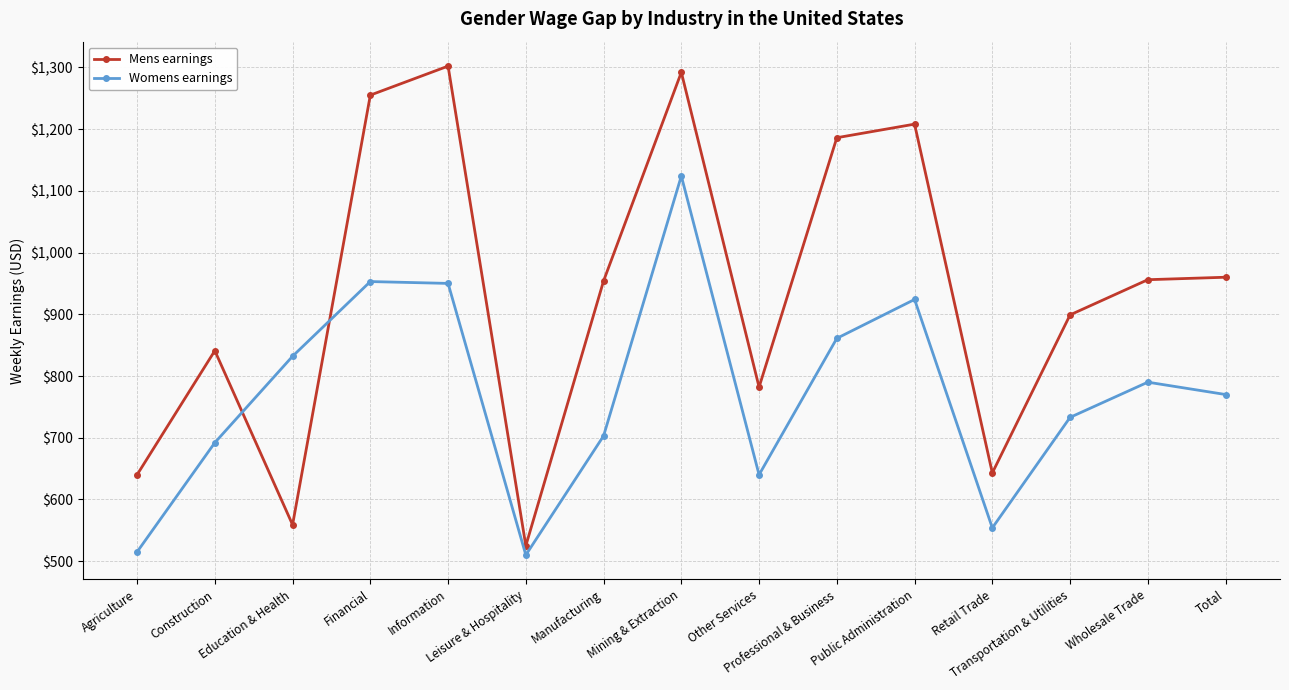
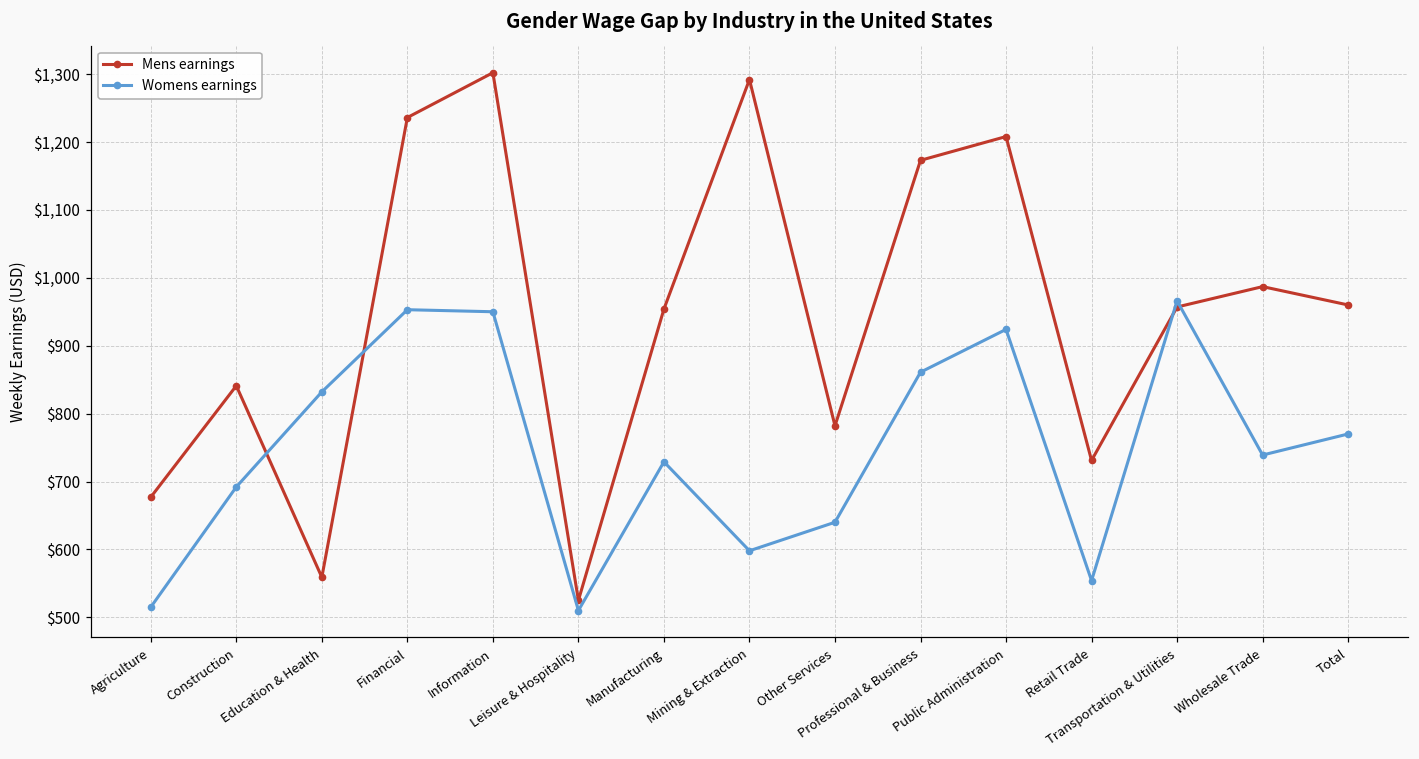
  {
    "Mens earnings": {
-     "Agriculture": "$640",
+     "Agriculture": "$680",
      "Construction": "$840",
      "Education & Health": "$560",
-     "Financial": "$1,260",
+     "Financial": "$1,240",
      "Information": "$1,300",
      "Leisure & Hospitality": "$530",
      "Manufacturing": "$950",
      "Mining & Extraction": "$1,290",
      "Other Services": "$780",
-     "Professional & Business": "$1,190",
+     "Professional & Business": "$1,170",
      "Public Administration": "$1,210",
-     "Retail Trade": "$640",
-     "Transportation & Utilities": "$900",
-     "Wholesale Trade": "$960",
+     "Retail Trade": "$730",
+     "Transportation & Utilities": "$960",
+     "Wholesale Trade": "$990",
      "Total": "$960"
    },
    "Womens earnings": {
      "Agriculture": "$520",
      "Construction": "$690",
      "Education & Health": "$830",
      "Financial": "$950",
      "Information": "$950",
      "Leisure & Hospitality": "$510",
-     "Manufacturing": "$700",
-     "Mining & Extraction": "$1,120",
+     "Manufacturing": "$730",
+     "Mining & Extraction": "$600",
      "Other Services": "$640",
      "Professional & Business": "$860",
      "Public Administration": "$920",
      "Retail Trade": "$550",
-     "Transportation & Utilities": "$730",
-     "Wholesale Trade": "$790",
+     "Transportation & Utilities": "$970",
+     "Wholesale Trade": "$740",
      "Total": "$770"
    }
  }
